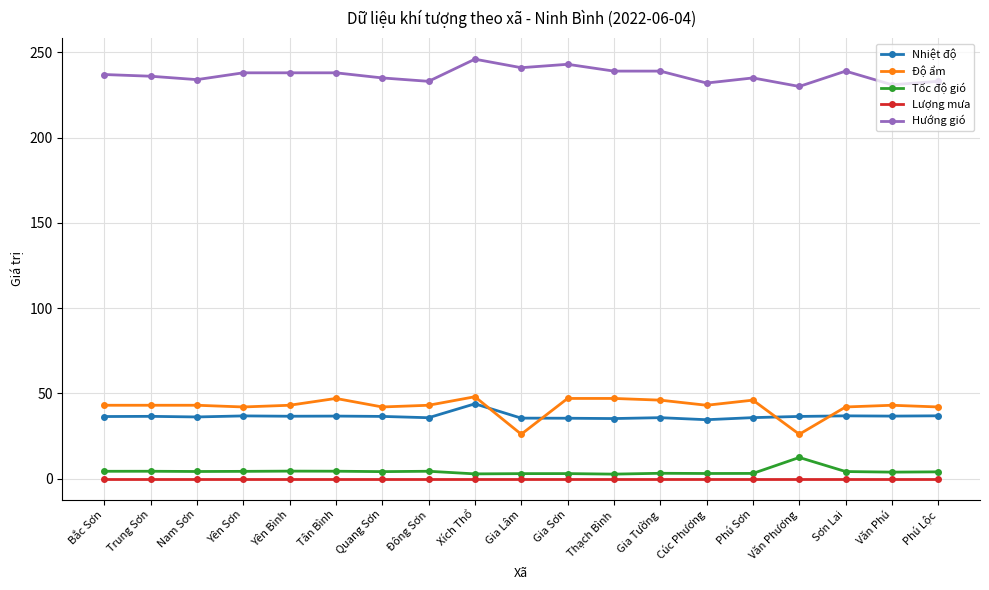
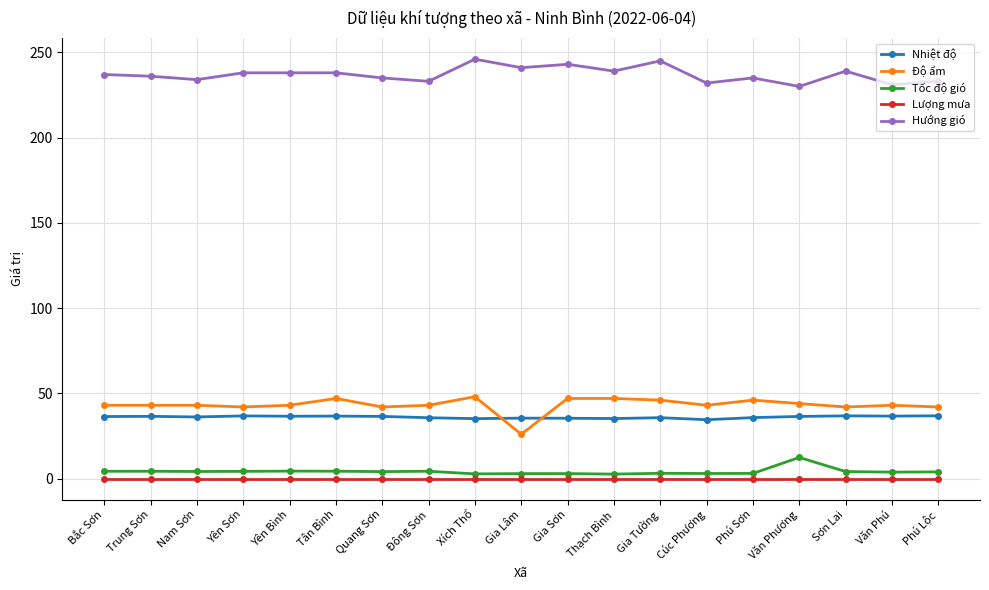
  {
    "Nhiệt độ": {
      "Bắc Sơn": 36,
      "Trung Sơn": 37,
      "Nam Sơn": 36,
      "Yên Sơn": 37,
      "Yên Bình": 37,
      "Tân Bình": 37,
      "Quang Sơn": 36,
      "Đông Sơn": 36,
-     "Xích Thổ": 44,
+     "Xích Thổ": 35,
      "Gia Lâm": 35,
      "Gia Sơn": 35,
      "Thạch Bình": 35,
      "Gia Tường": 36,
      "Cúc Phương": 35,
      "Phú Sơn": 36,
      "Văn Phương": 36,
      "Sơn Lai": 37,
      "Văn Phú": 37,
      "Phú Lộc": 37
    },
    "Độ ẩm": {
      "Bắc Sơn": 43,
      "Trung Sơn": 43,
      "Nam Sơn": 43,
      "Yên Sơn": 42,
      "Yên Bình": 43,
      "Tân Bình": 47,
      "Quang Sơn": 42,
      "Đông Sơn": 43,
      "Xích Thổ": 48,
      "Gia Lâm": 26,
      "Gia Sơn": 47,
      "Thạch Bình": 47,
      "Gia Tường": 46,
      "Cúc Phương": 43,
      "Phú Sơn": 46,
-     "Văn Phương": 26,
+     "Văn Phương": 44,
      "Sơn Lai": 42,
      "Văn Phú": 43,
      "Phú Lộc": 42
    },
    "Tốc độ gió": {
      "Bắc Sơn": 4,
      "Trung Sơn": 4,
      "Nam Sơn": 4,
      "Yên Sơn": 4,
      "Yên Bình": 4,
      "Tân Bình": 4,
      "Quang Sơn": 4,
      "Đông Sơn": 4,
      "Xích Thổ": 3,
      "Gia Lâm": 3,
      "Gia Sơn": 3,
      "Thạch Bình": 3,
      "Gia Tường": 3,
      "Cúc Phương": 3,
      "Phú Sơn": 3,
      "Văn Phương": 12,
      "Sơn Lai": 4,
      "Văn Phú": 4,
      "Phú Lộc": 4
    },
    "Lượng mưa": {
      "Bắc Sơn": 0,
      "Trung Sơn": 0,
      "Nam Sơn": 0,
      "Yên Sơn": 0,
      "Yên Bình": 0,
      "Tân Bình": 0,
      "Quang Sơn": 0,
      "Đông Sơn": 0,
      "Xích Thổ": 0,
      "Gia Lâm": 0,
      "Gia Sơn": 0,
      "Thạch Bình": 0,
      "Gia Tường": 0,
      "Cúc Phương": 0,
      "Phú Sơn": 0,
      "Văn Phương": 0,
      "Sơn Lai": 0,
      "Văn Phú": 0,
      "Phú Lộc": 0
    },
    "Hướng gió": {
      "Bắc Sơn": 237,
      "Trung Sơn": 236,
      "Nam Sơn": 234,
      "Yên Sơn": 238,
      "Yên Bình": 238,
      "Tân Bình": 238,
      "Quang Sơn": 235,
      "Đông Sơn": 233,
      "Xích Thổ": 246,
      "Gia Lâm": 241,
      "Gia Sơn": 243,
      "Thạch Bình": 239,
-     "Gia Tường": 239,
+     "Gia Tường": 245,
      "Cúc Phương": 232,
      "Phú Sơn": 235,
      "Văn Phương": 230,
      "Sơn Lai": 239
    }
  }
